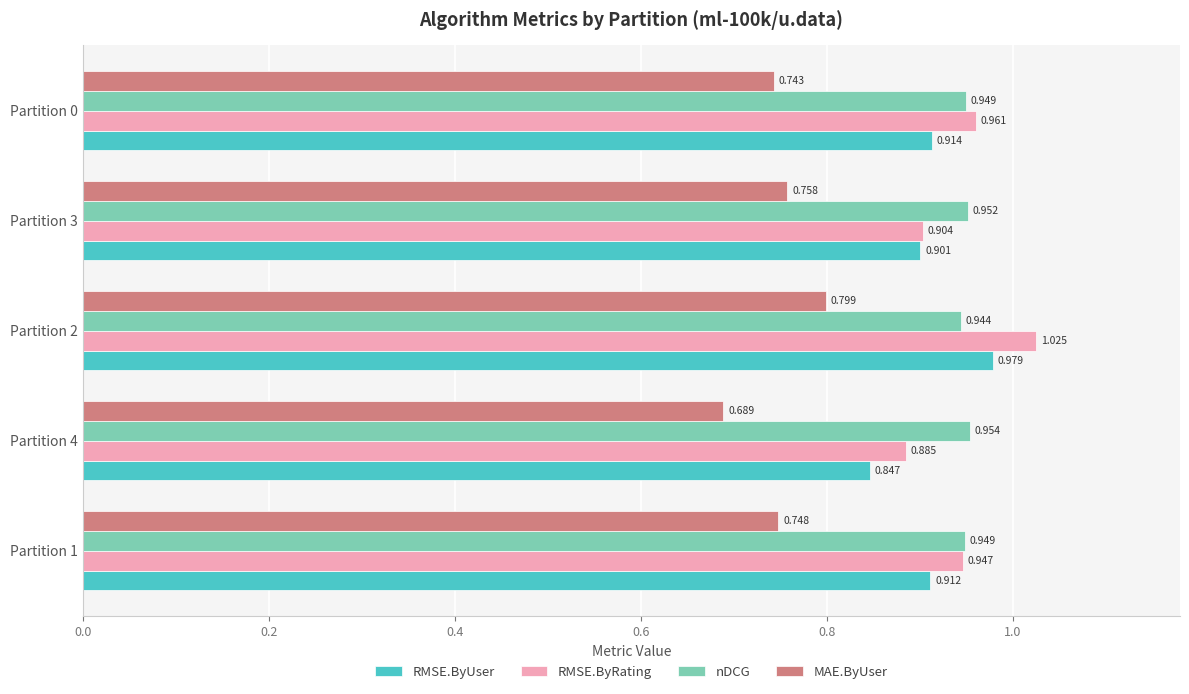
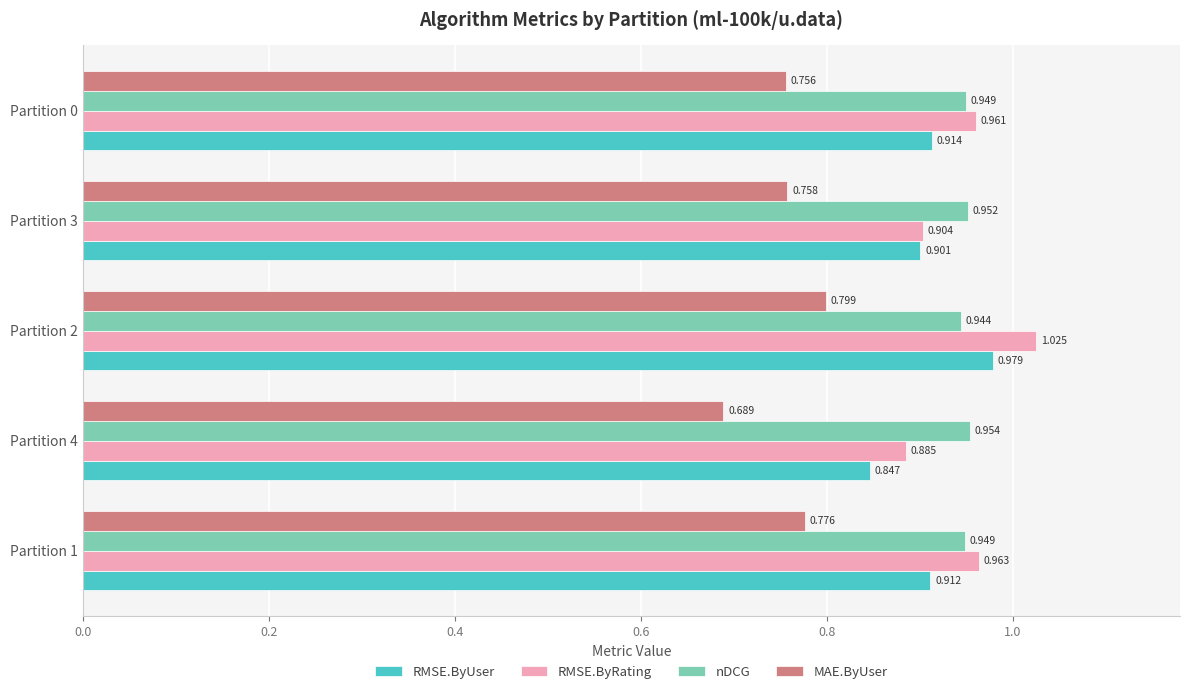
  {
    "RMSE.ByRating": {
      "Partition 0": 0.961,
      "Partition 3": 0.904,
      "Partition 2": 1.025,
      "Partition 4": 0.885,
-     "Partition 1": 0.947
+     "Partition 1": 0.963
    },
    "MAE.ByUser": {
-     "Partition 0": 0.743,
+     "Partition 0": 0.756,
      "Partition 3": 0.758,
      "Partition 2": 0.799,
      "Partition 4": 0.689,
-     "Partition 1": 0.748
+     "Partition 1": 0.776
    }
  }
